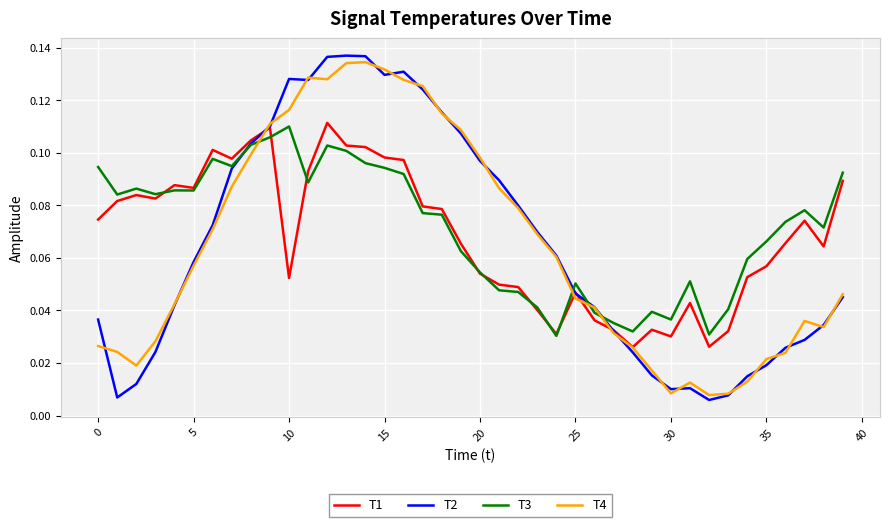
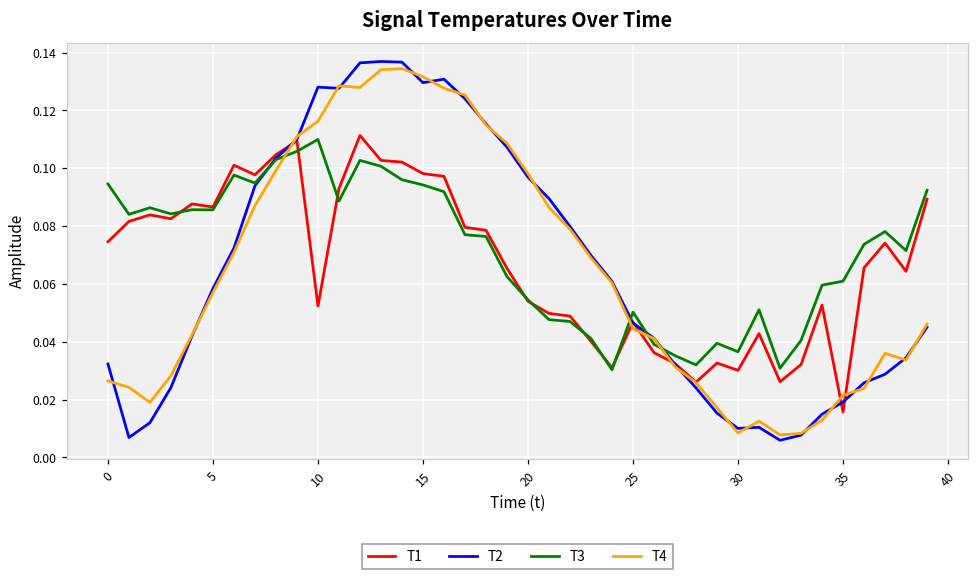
  {
    "T1": {
      "0": 0.075,
      "5": 0.087,
      "10": 0.052,
      "15": 0.098,
      "30": 0.030,
-     "35": 0.057
+     "35": 0.016
    },
    "T2": {
-     "0": 0.037,
+     "0": 0.032,
      "5": 0.058,
      "10": 0.128,
      "15": 0.130,
      "20": 0.097,
      "30": 0.010,
      "35": 0.019
    },
    "T3": {
      "0": 0.095,
      "5": 0.086,
      "10": 0.110,
      "15": 0.094,
      "25": 0.050,
      "30": 0.037,
-     "35": 0.066
+     "35": 0.061
    },
    "T4": {
      "0": 0.026,
      "5": 0.057,
      "10": 0.116,
      "15": 0.132,
      "20": 0.098,
      "25": 0.044,
      "30": 0.008,
      "35": 0.021
    }
  }
